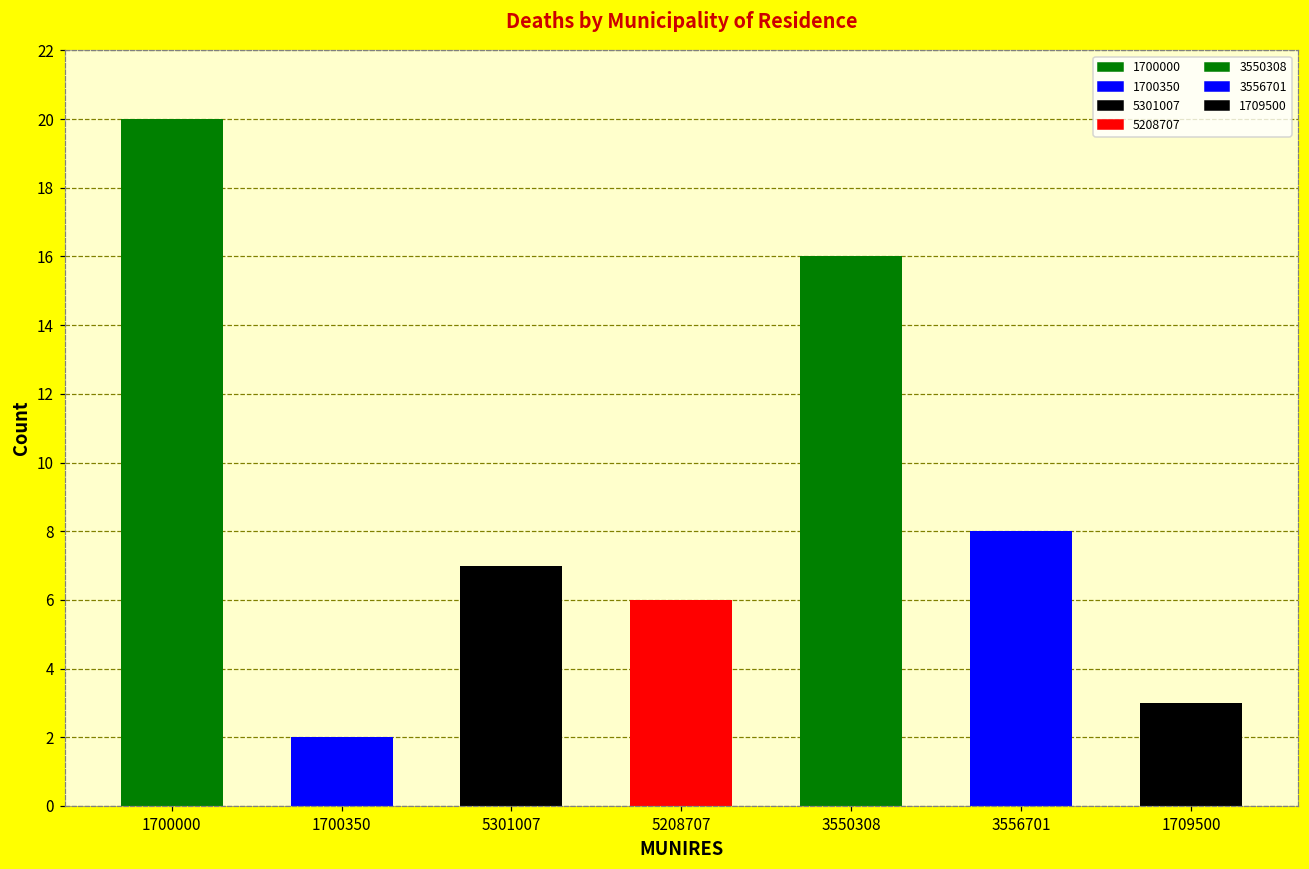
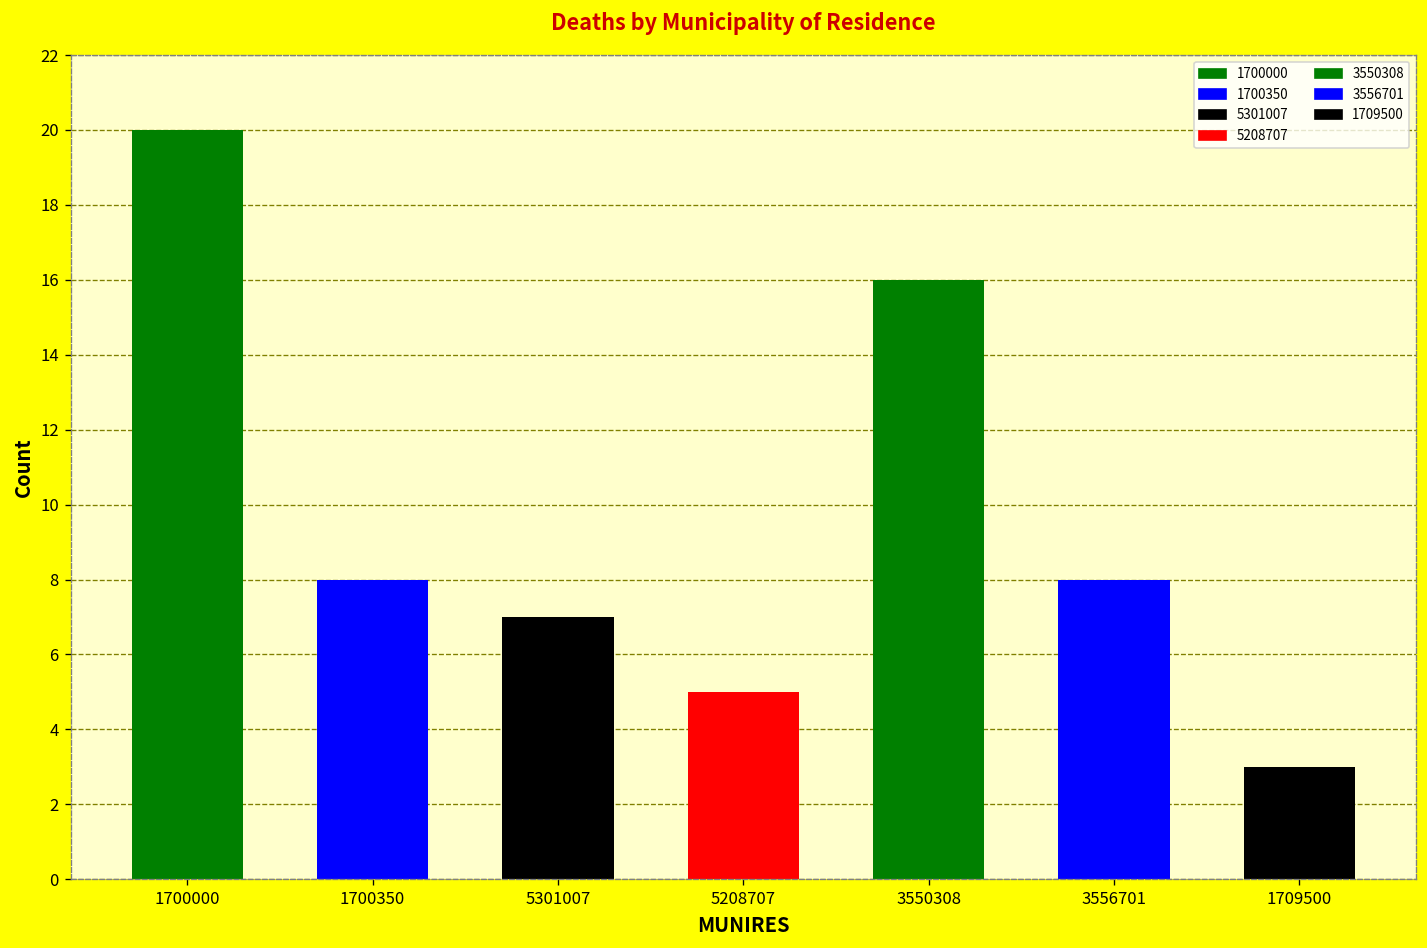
  {
    "1700000": 20,
-   "1700350": 2,
+   "1700350": 8,
    "5301007": 7,
-   "5208707": 6,
+   "5208707": 5,
    "3550308": 16,
    "3556701": 8,
    "1709500": 3
  }
